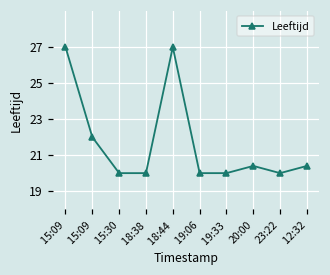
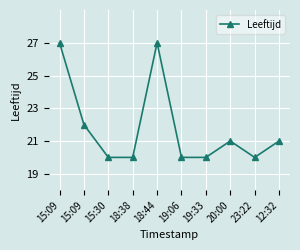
  {
    "15:30": 20.0,
    "18:38": 20.0,
    "18:44": 27.0,
    "19:06": 20.0,
    "19:33": 20.0,
-   "20:00": 20.4,
+   "20:00": 21.0,
    "23:22": 20.0,
-   "12:32": 20.4
+   "12:32": 21.0
  }
